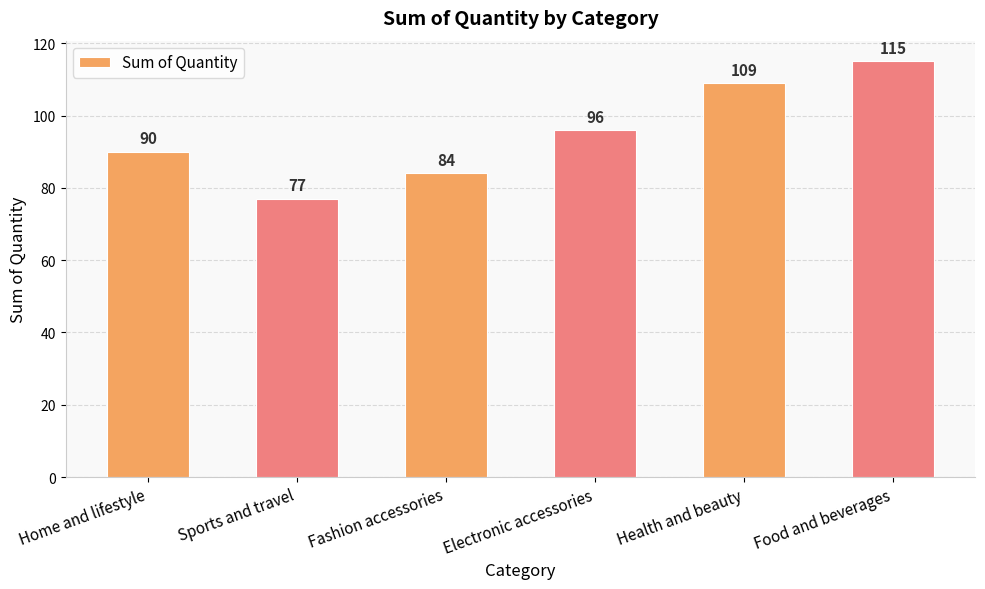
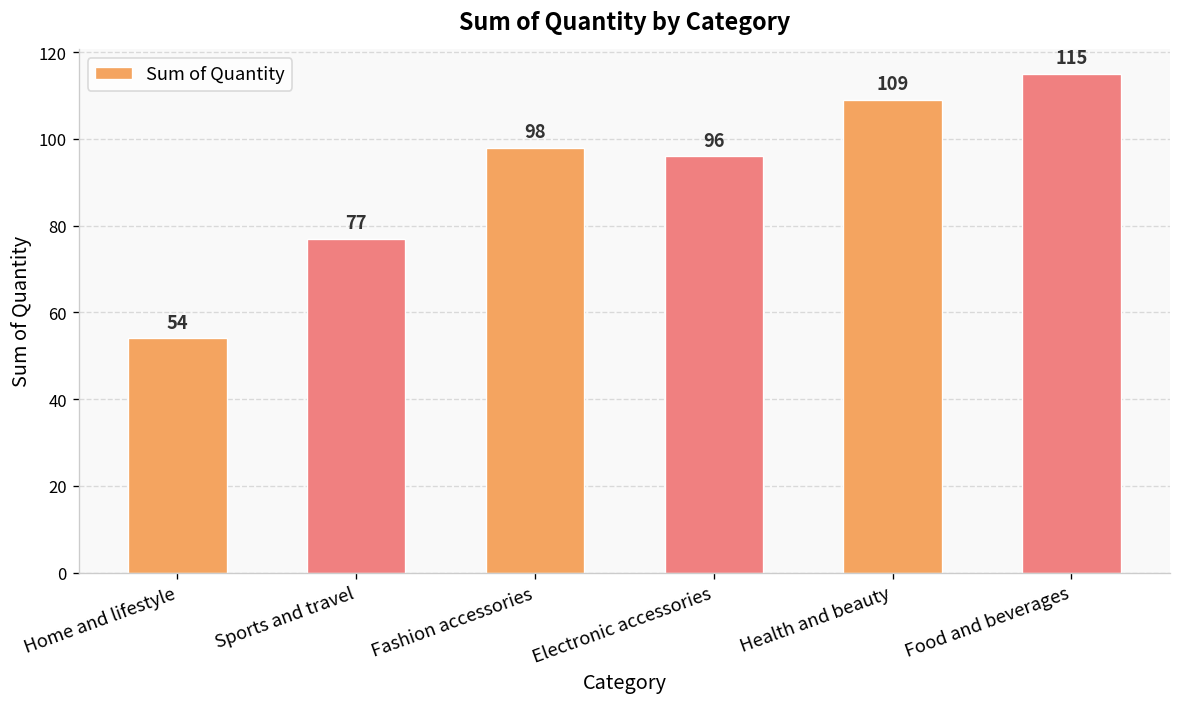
  {
-   "Home and lifestyle": 90,
+   "Home and lifestyle": 54,
    "Sports and travel": 77,
-   "Fashion accessories": 84,
+   "Fashion accessories": 98,
    "Electronic accessories": 96,
    "Health and beauty": 109,
    "Food and beverages": 115
  }
